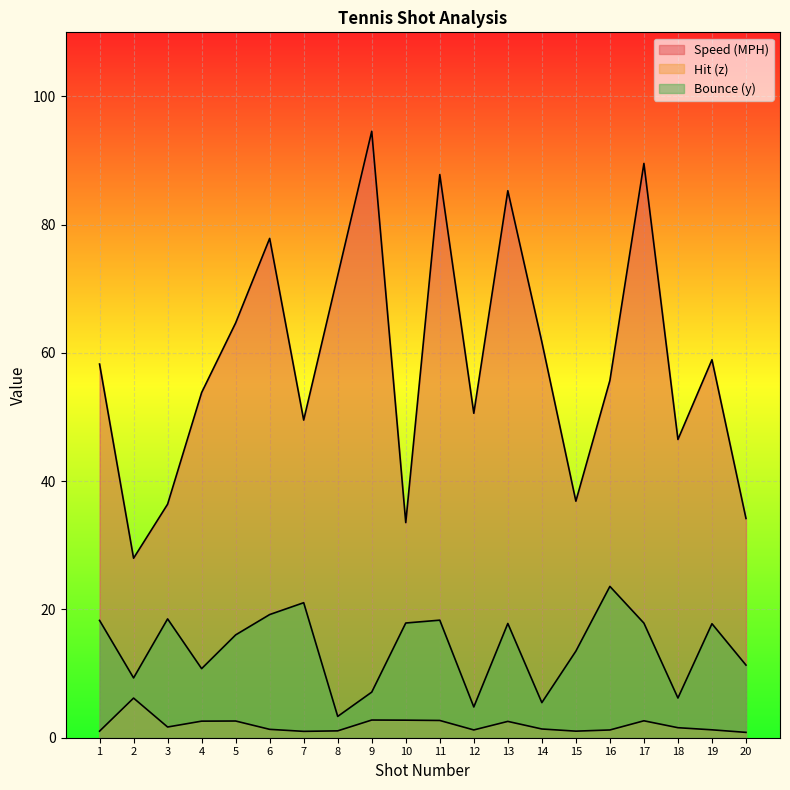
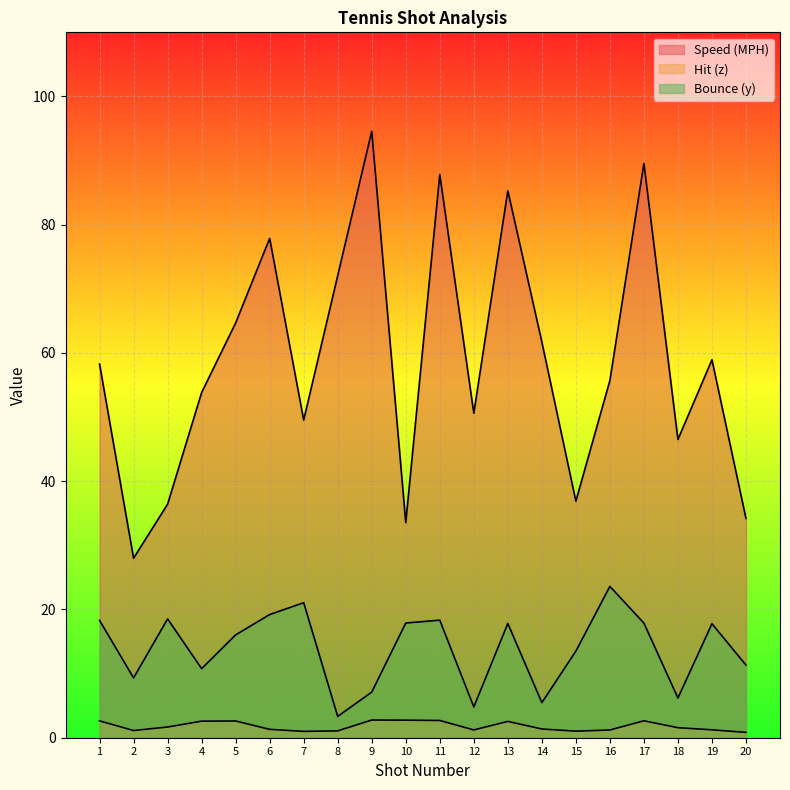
  {
    "Speed (MPH)": {
      "1": 58,
      "2": 28,
      "3": 36,
      "4": 54,
      "5": 65,
      "6": 78,
      "7": 50,
      "8": 72,
      "9": 95,
      "10": 34,
      "11": 88,
      "12": 51,
      "13": 85,
      "14": 62,
      "15": 37,
      "16": 56,
      "17": 90,
      "18": 47,
      "19": 59,
      "20": 34
    },
    "Hit (z)": {
-     "1": 1,
-     "2": 6,
+     "1": 3,
+     "2": 1,
      "3": 2,
      "4": 3,
      "5": 3,
      "6": 1,
      "7": 1,
      "8": 1,
      "9": 3,
      "10": 3,
      "11": 3,
      "12": 1,
      "13": 3,
      "14": 1,
      "15": 1,
      "16": 1,
      "17": 3,
      "18": 2,
      "19": 1,
      "20": 1
    },
    "Bounce (y)": {
      "1": 18,
      "2": 9,
      "3": 19,
      "4": 11,
      "5": 16,
      "6": 19,
      "7": 21,
      "8": 3,
      "9": 7,
      "10": 18,
      "11": 18,
      "12": 5,
      "13": 18,
      "14": 5,
      "15": 14,
      "16": 24,
      "17": 18,
      "18": 6,
      "19": 18,
      "20": 11
    }
  }
